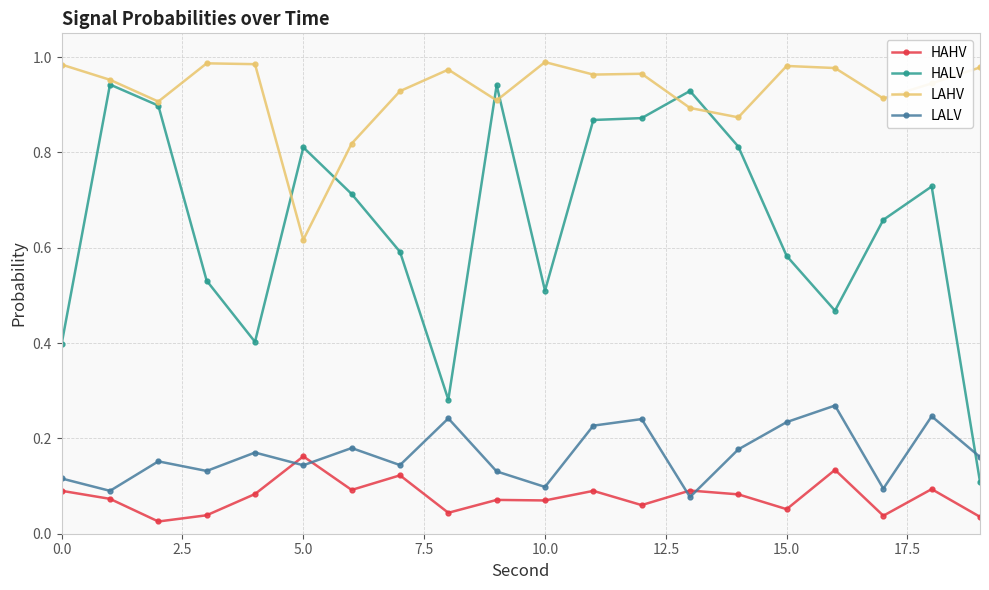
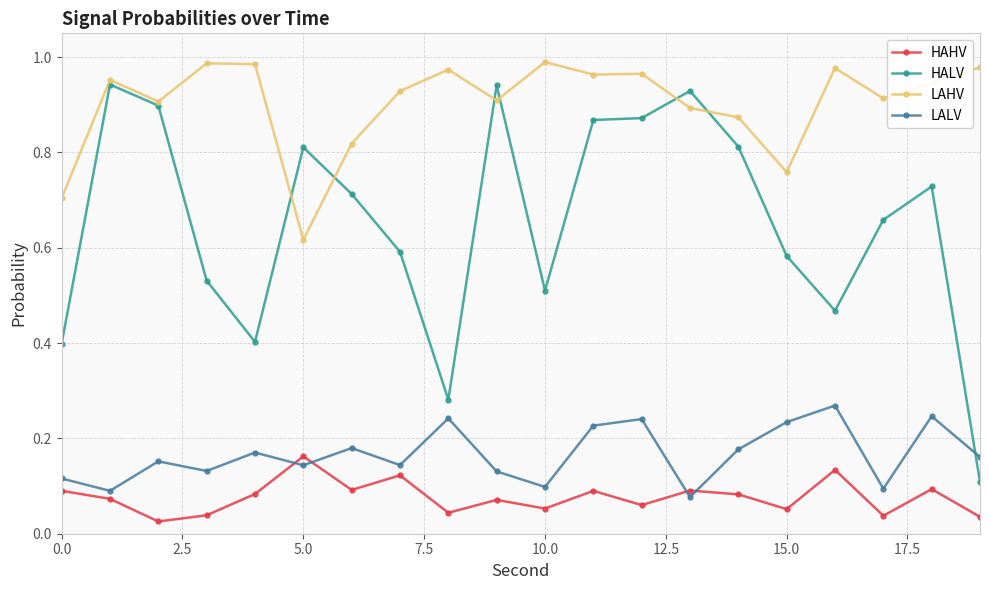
  {
    "HAHV": {
      "0.0": 0.09,
      "5.0": 0.16,
-     "10.0": 0.07,
+     "10.0": 0.05,
      "15.0": 0.05
    },
    "LAHV": {
-     "0.0": 0.98,
+     "0.0": 0.70,
      "5.0": 0.62,
      "10.0": 0.99,
-     "15.0": 0.98
+     "15.0": 0.76
    }
  }
